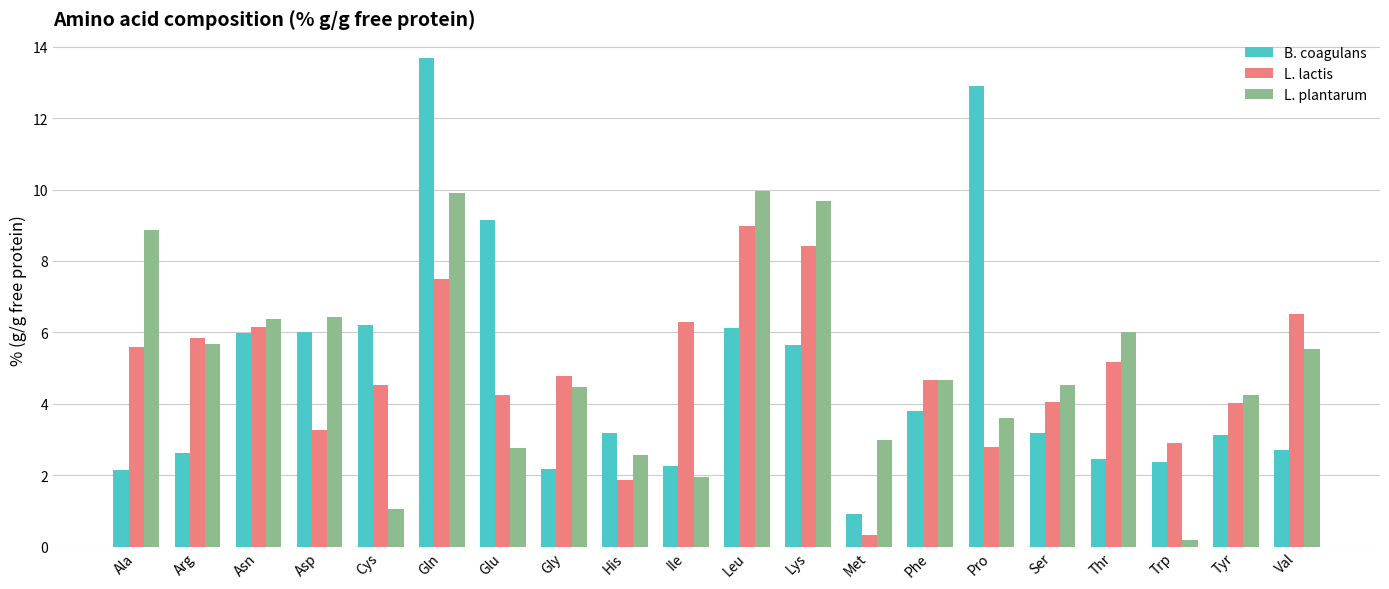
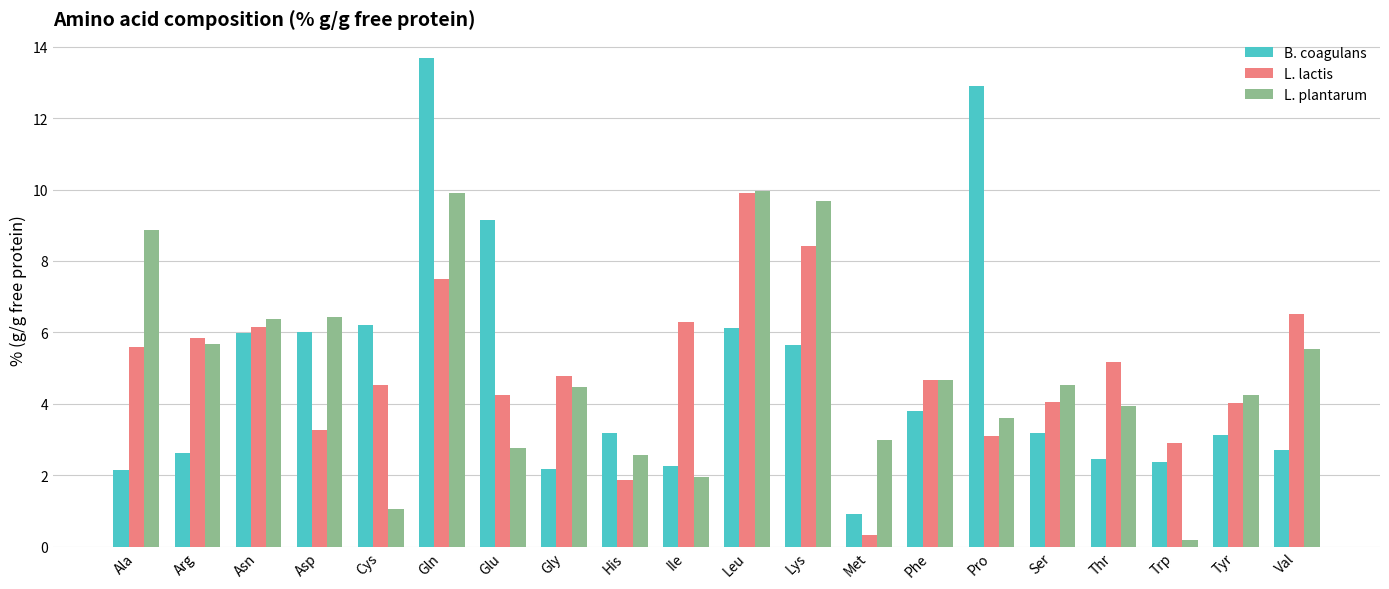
  {
    "B. coagulans": {
      "Ala": 2.1,
      "Arg": 2.6,
      "Asn": 6.0,
      "Asp": 6.0,
      "Cys": 6.2,
      "Gln": 13.7,
      "Glu": 9.1,
      "Gly": 2.2,
      "His": 3.2,
      "Ile": 2.3,
      "Leu": 6.1,
      "Lys": 5.7,
      "Met": 0.9,
      "Phe": 3.8,
      "Pro": 12.9,
      "Ser": 3.2,
      "Thr": 2.4,
      "Trp": 2.4,
      "Tyr": 3.1,
      "Val": 2.7
    },
    "L. lactis": {
      "Ala": 5.6,
      "Arg": 5.8,
      "Asn": 6.1,
      "Asp": 3.3,
      "Cys": 4.5,
      "Gln": 7.5,
      "Glu": 4.2,
      "Gly": 4.8,
      "His": 1.9,
      "Ile": 6.3,
-     "Leu": 9.0,
+     "Leu": 9.9,
      "Lys": 8.4,
      "Met": 0.3,
      "Phe": 4.7,
-     "Pro": 2.8,
+     "Pro": 3.1,
      "Ser": 4.1,
      "Thr": 5.2,
      "Trp": 2.9,
      "Tyr": 4.0,
      "Val": 6.5
    },
    "L. plantarum": {
      "Ala": 8.9,
      "Arg": 5.7,
      "Asn": 6.4,
      "Asp": 6.4,
      "Cys": 1.1,
      "Gln": 9.9,
      "Glu": 2.8,
      "Gly": 4.5,
      "His": 2.6,
      "Ile": 1.9,
      "Leu": 10.0,
      "Lys": 9.7,
      "Met": 3.0,
      "Phe": 4.7,
      "Pro": 3.6,
      "Ser": 4.5,
-     "Thr": 6.0,
+     "Thr": 3.9,
      "Trp": 0.2,
      "Tyr": 4.3,
      "Val": 5.5
    }
  }
